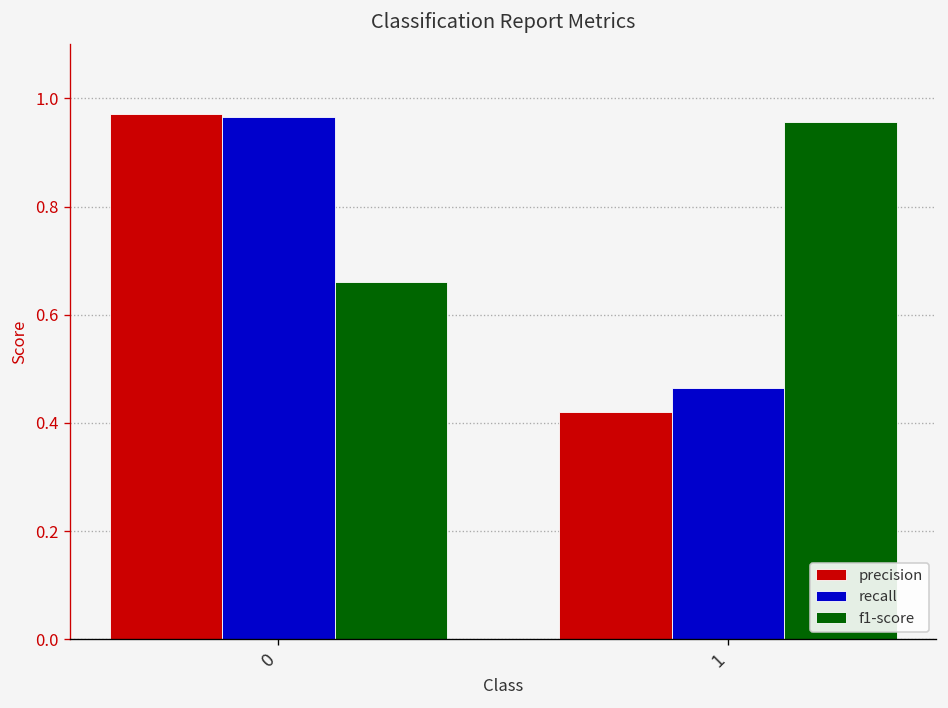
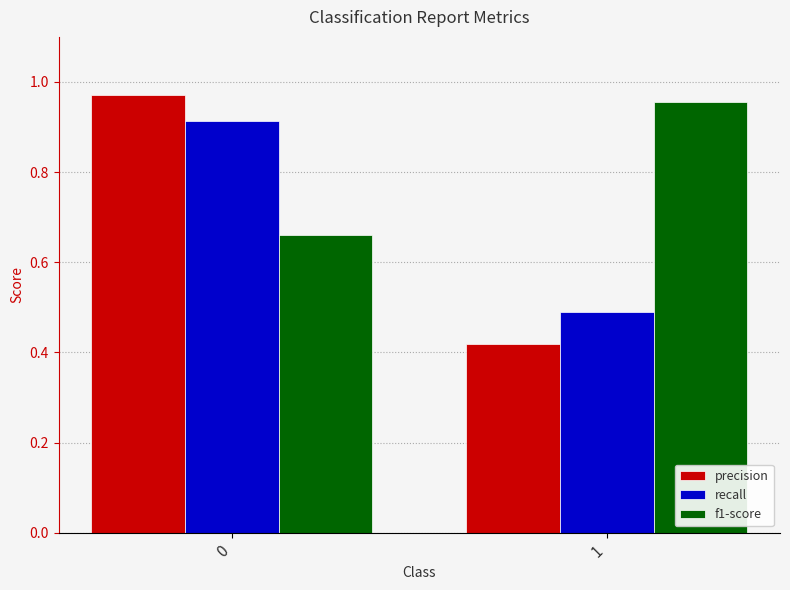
  {
    "precision": {
      "0": 0.97,
      "1": 0.42
    },
    "recall": {
-     "0": 0.97,
-     "1": 0.46
+     "0": 0.91,
+     "1": 0.49
    },
    "f1-score": {
      "0": 0.66,
      "1": 0.96
    }
  }
